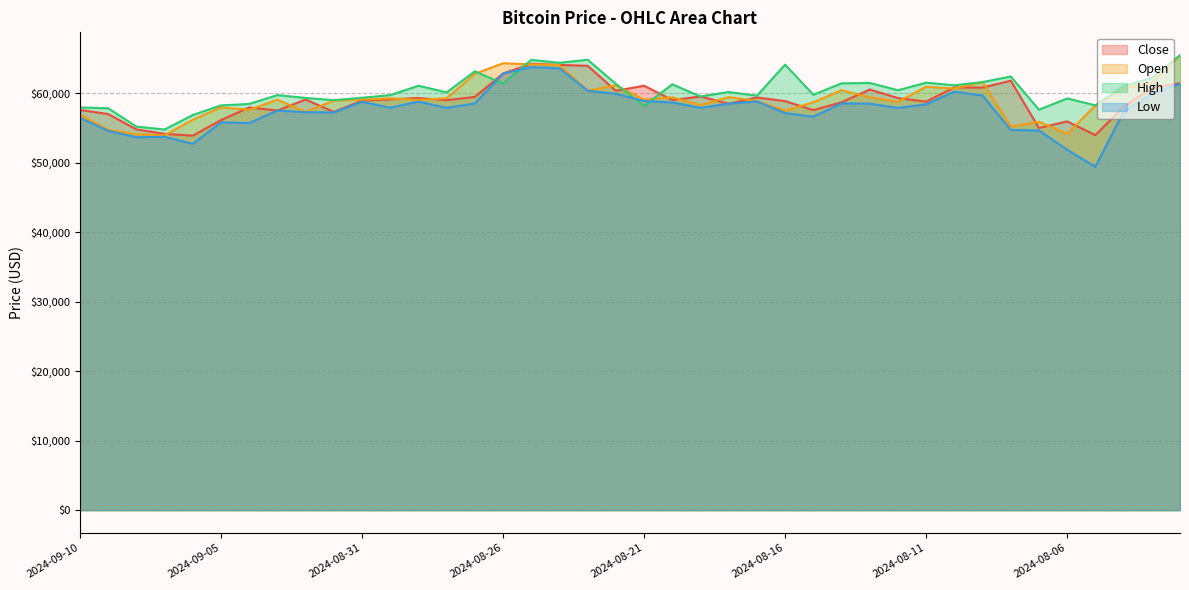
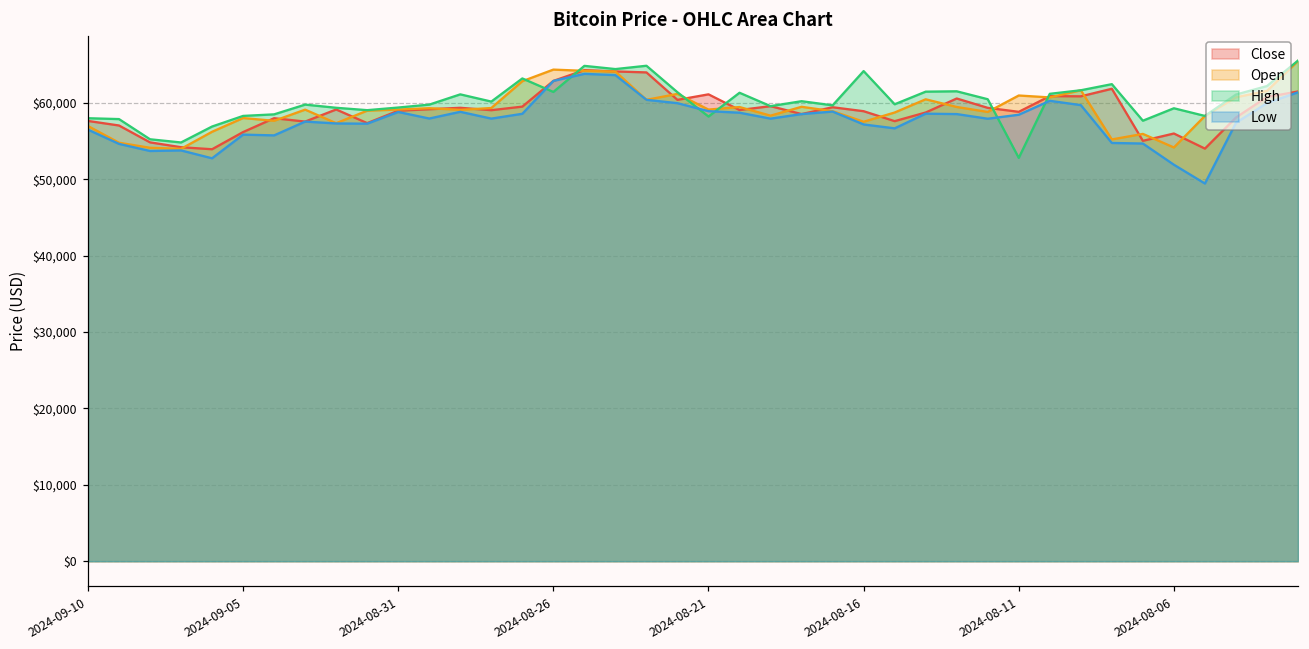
  {
    "High": {
      "2024-08-26": "$61,000",
      "2024-08-21": "$58,000",
      "2024-08-16": "$64,000",
-     "2024-08-11": "$62,000",
+     "2024-08-11": "$53,000",
      "2024-08-06": "$59,000"
    },
    "Low": {
      "2024-09-10": "$56,000",
      "2024-08-11": "$58,000",
      "2024-08-06": "$52,000"
    }
  }
